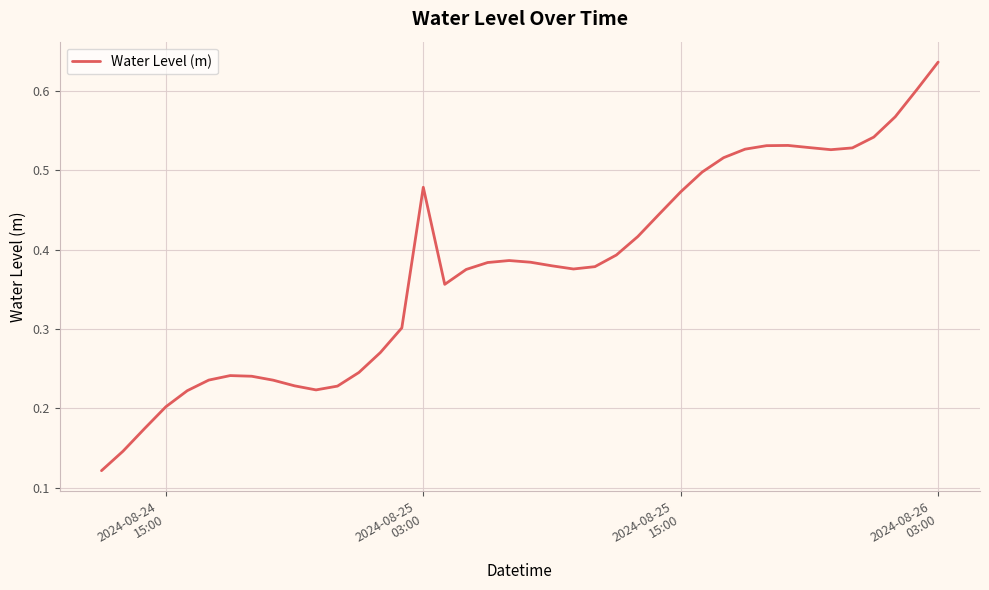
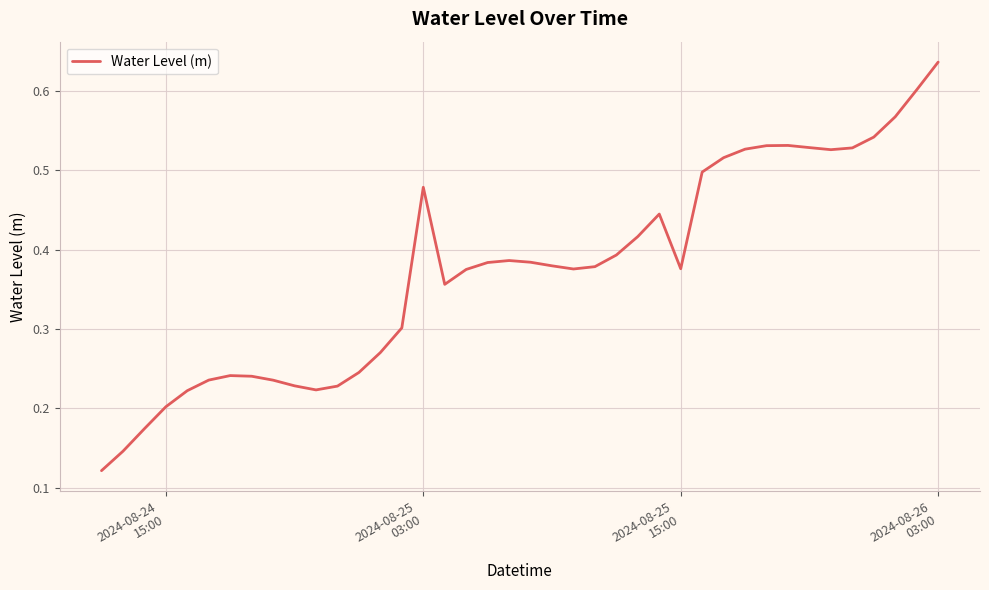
  {
    "2024-08-24 15:00": 0.20,
    "2024-08-25 03:00": 0.48,
-   "2024-08-25 15:00": 0.47,
+   "2024-08-25 15:00": 0.38,
    "2024-08-26 03:00": 0.64
  }
